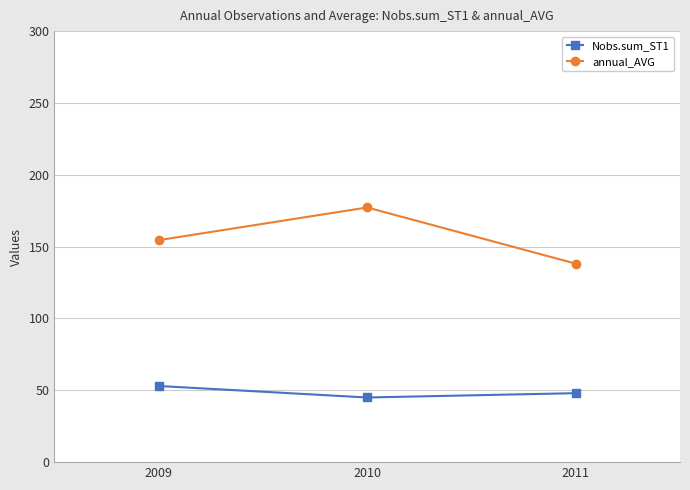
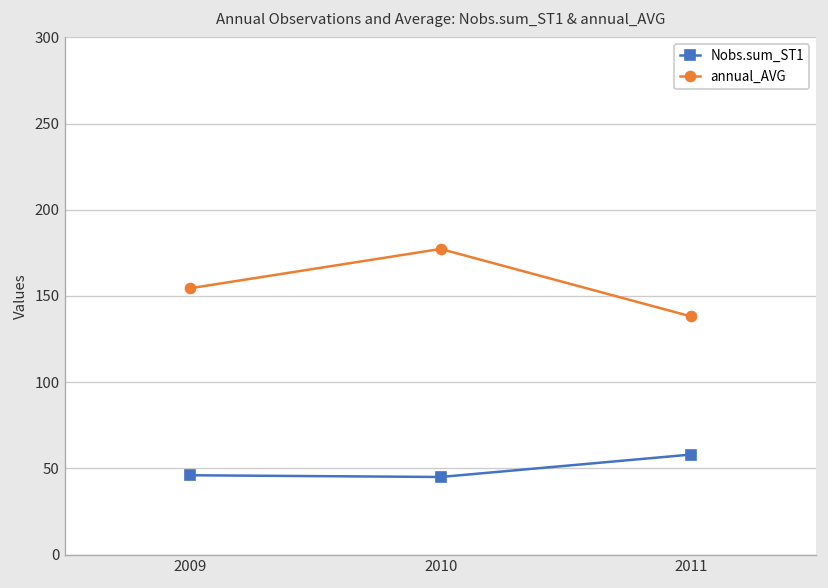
  {
    "Nobs.sum_ST1": {
-     "2009": 53,
+     "2009": 46,
      "2010": 45,
-     "2011": 48
+     "2011": 58
    },
    "annual_AVG": {
      "2009": 154,
      "2010": 177,
      "2011": 138
    }
  }
